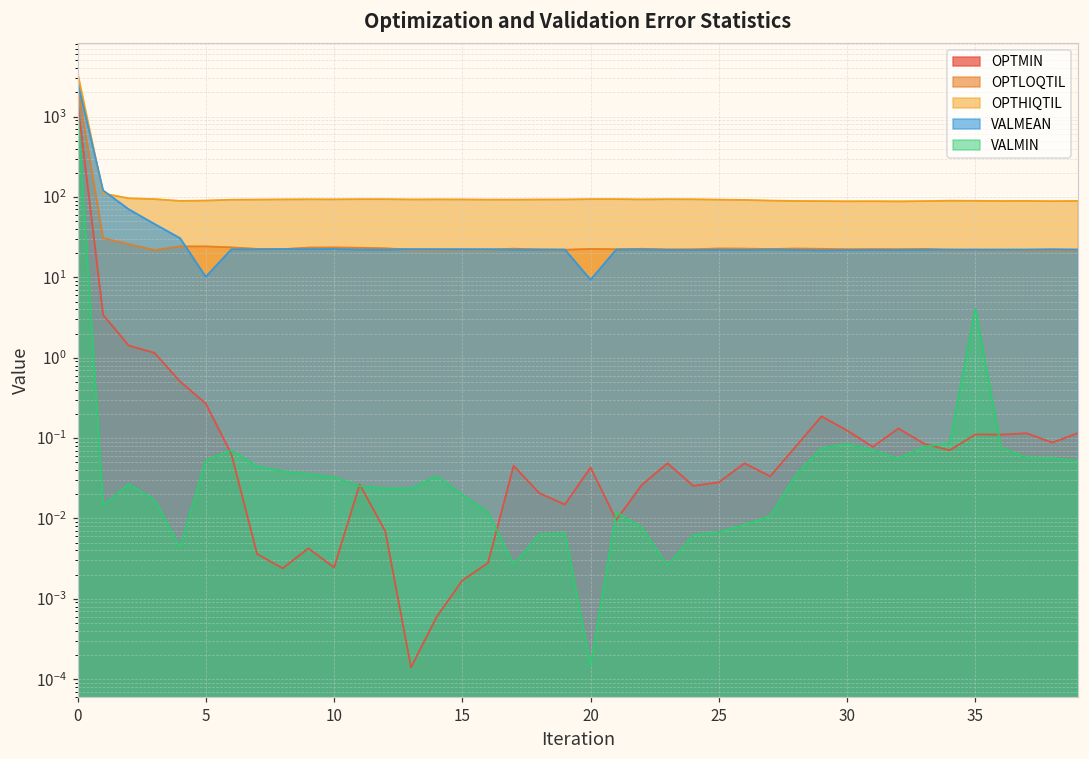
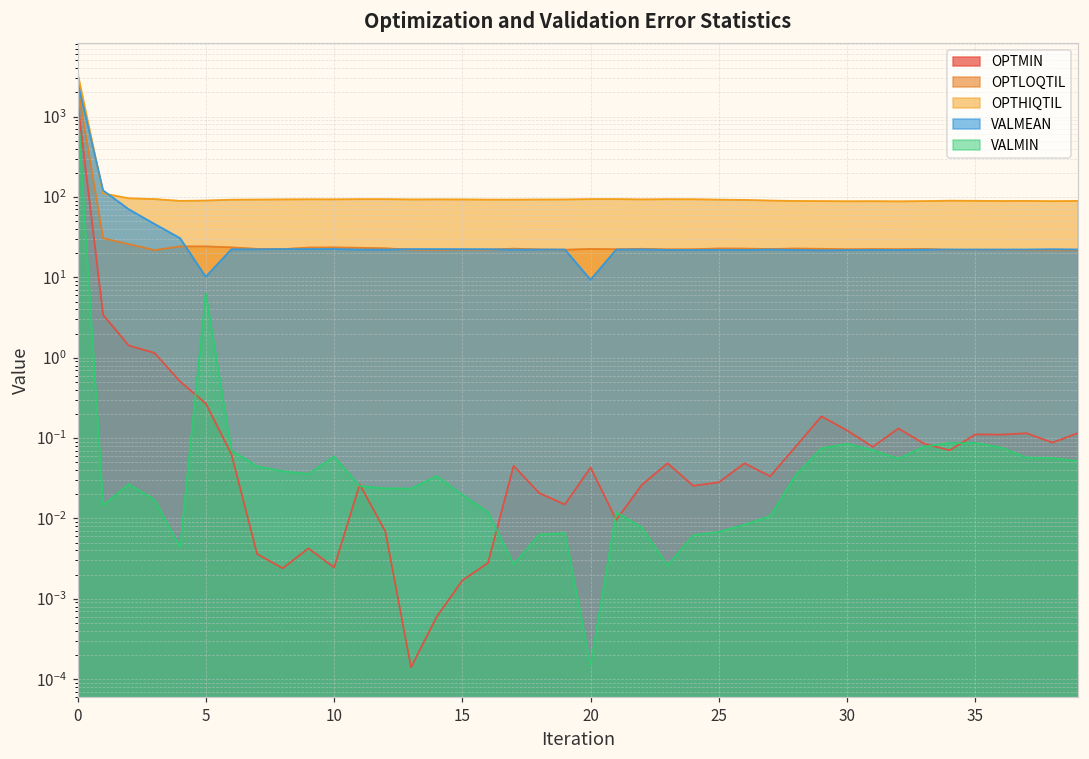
  {
    "VALMEAN": {
      "0": 2700,
      "5": 10,
      "20": 9
    },
    "VALMIN": {
      "0": 1400,
-     "5": 0.05,
-     "10": 0.03,
+     "5": 6,
+     "10": 0.06,
      "15": 0.02,
      "20": 0.00015,
      "25": 0.007,
      "30": 0.08,
-     "35": 4
+     "35": 0.09
    }
  }
